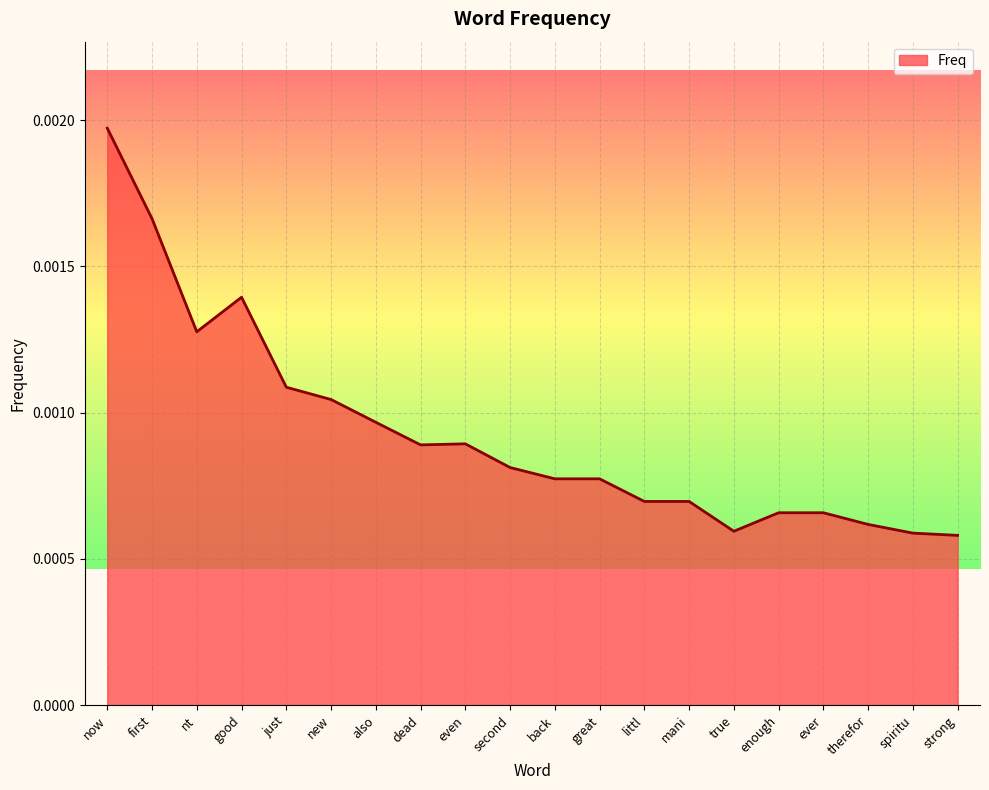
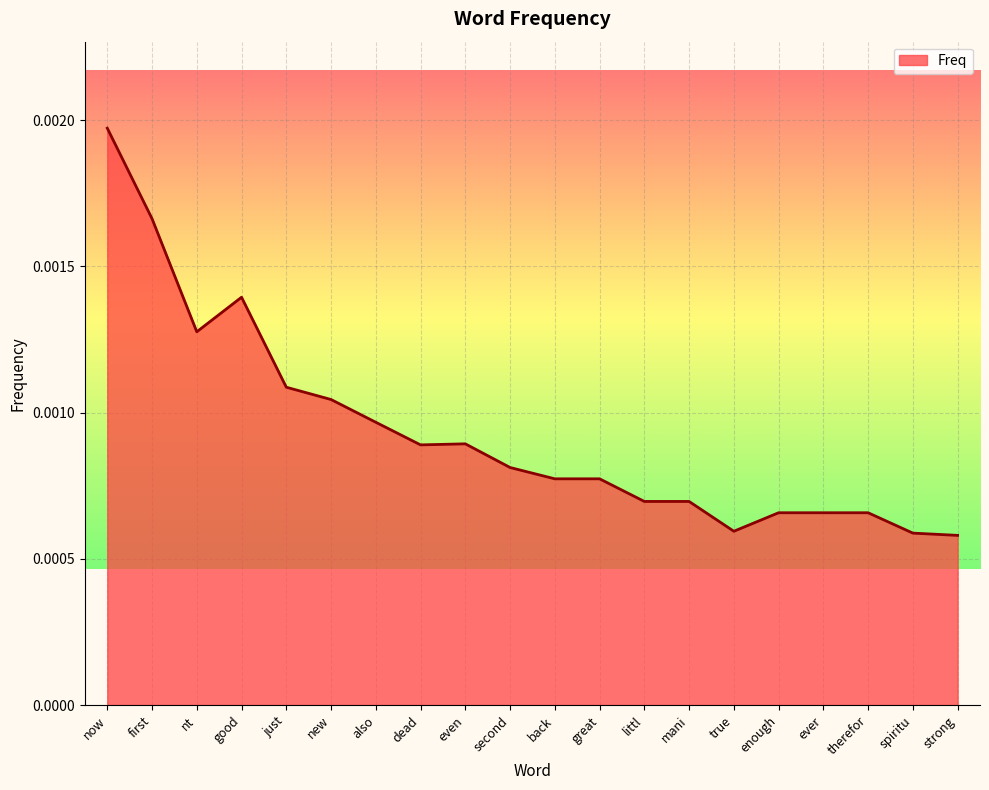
  {
    "now": 0.00197,
    "first": 0.00166,
    "nt": 0.00128,
    "good": 0.00139,
    "just": 0.00109,
    "new": 0.00104,
    "also": 0.00097,
    "dead": 0.00089,
    "even": 0.00089,
    "second": 0.00081,
    "back": 0.00077,
    "great": 0.00077,
    "littl": 0.00070,
    "mani": 0.00070,
    "true": 0.00059,
    "enough": 0.00066,
    "ever": 0.00066,
-   "therefor": 0.00062,
+   "therefor": 0.00066,
    "spiritu": 0.00059,
    "strong": 0.00058
  }
